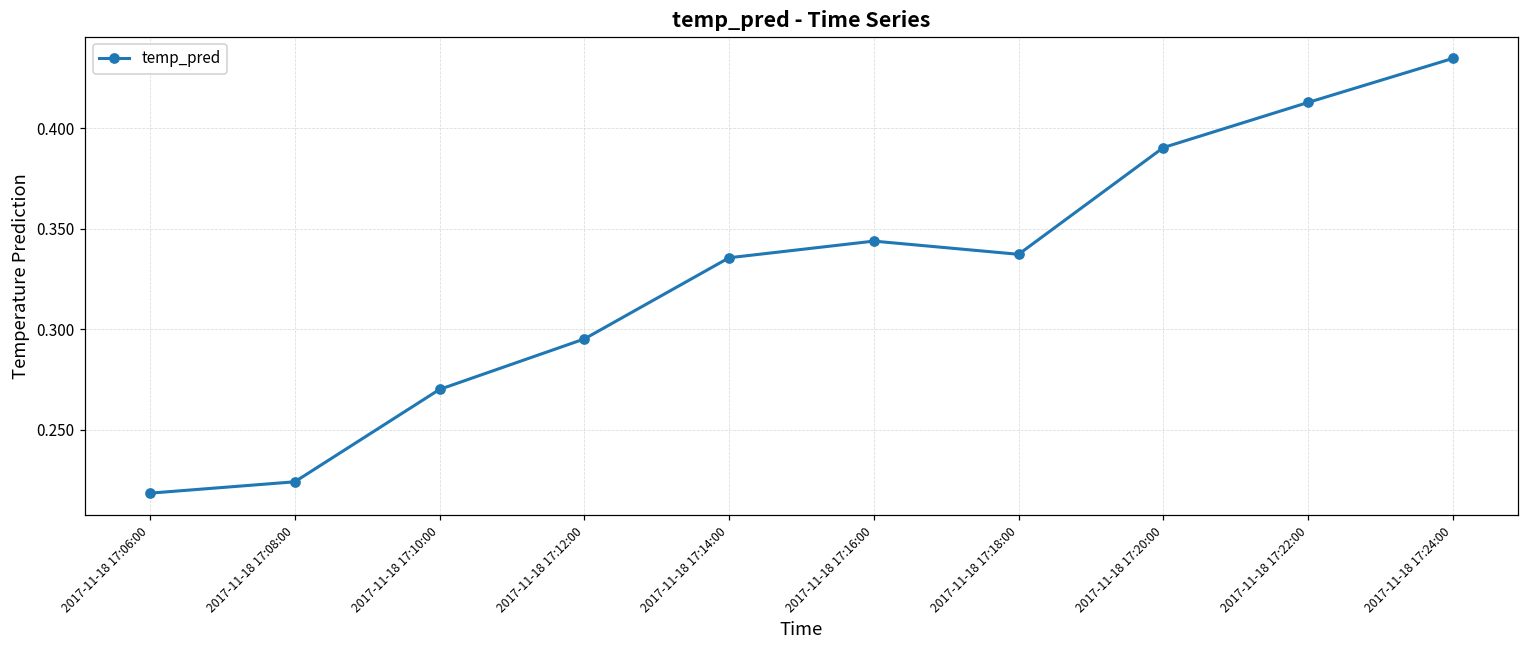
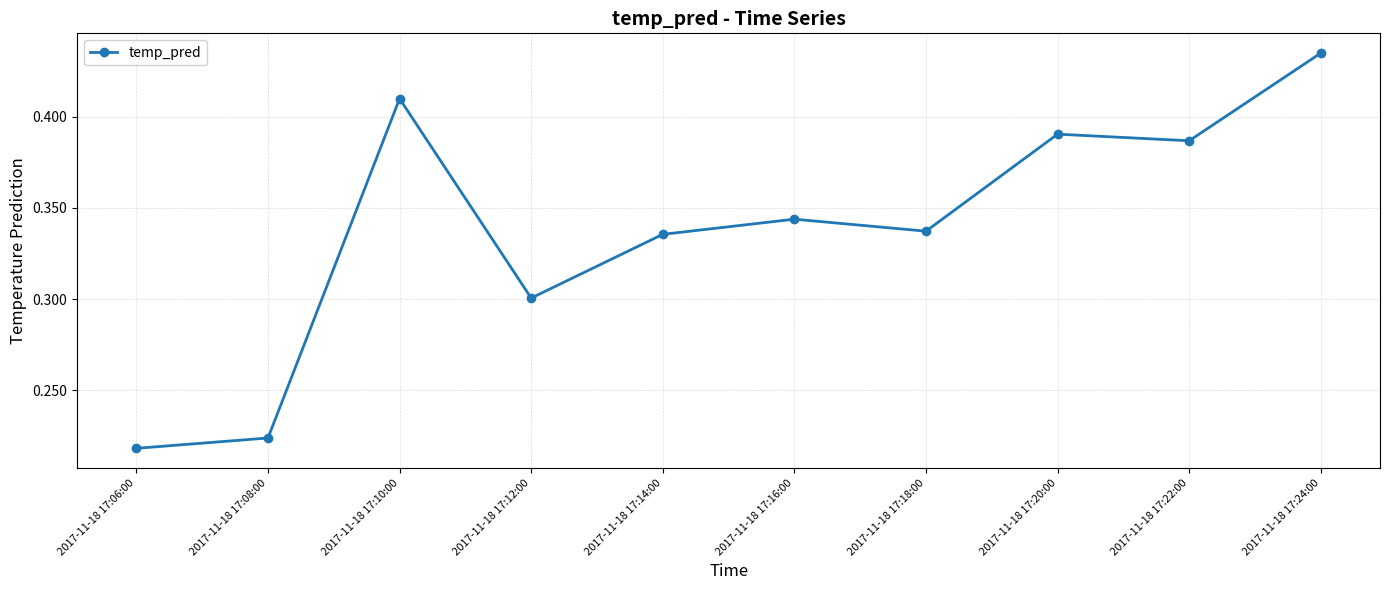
  {
    "2017-11-18 17:06:00": 0.218,
    "2017-11-18 17:08:00": 0.224,
-   "2017-11-18 17:10:00": 0.270,
-   "2017-11-18 17:12:00": 0.295,
+   "2017-11-18 17:10:00": 0.410,
+   "2017-11-18 17:12:00": 0.301,
    "2017-11-18 17:14:00": 0.336,
    "2017-11-18 17:16:00": 0.344,
    "2017-11-18 17:18:00": 0.337,
    "2017-11-18 17:20:00": 0.390,
-   "2017-11-18 17:22:00": 0.413,
+   "2017-11-18 17:22:00": 0.387,
    "2017-11-18 17:24:00": 0.435
  }
